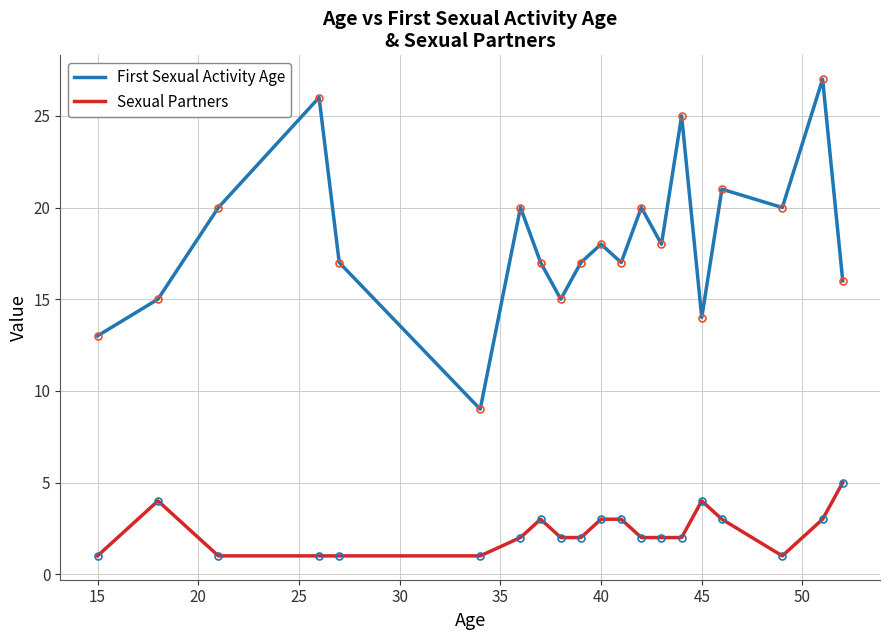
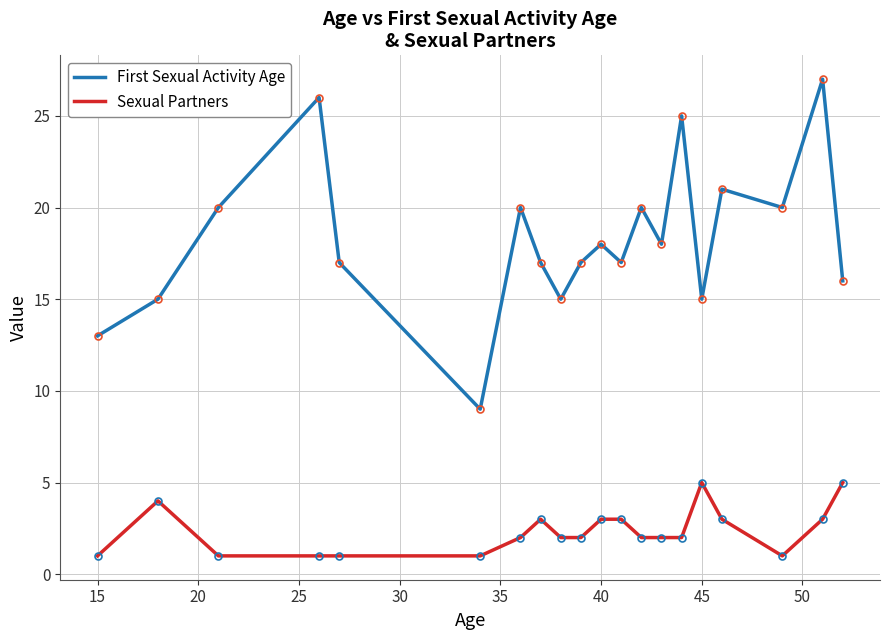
  {
    "First Sexual Activity Age": {
      "15": 13,
      "40": 18,
-     "45": 14
+     "45": 15
    },
    "Sexual Partners": {
      "15": 1,
      "40": 3,
-     "45": 4
+     "45": 5
    }
  }
